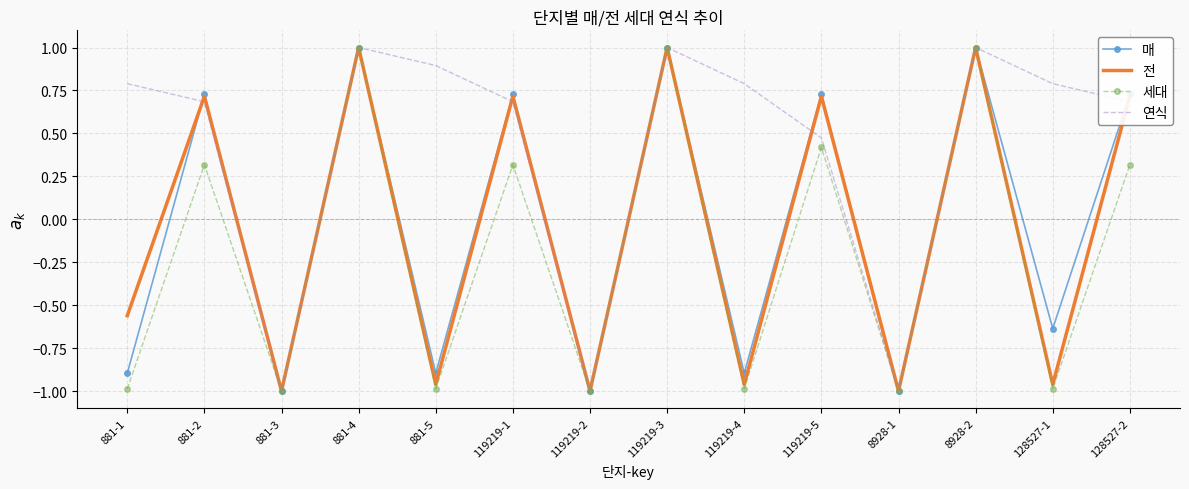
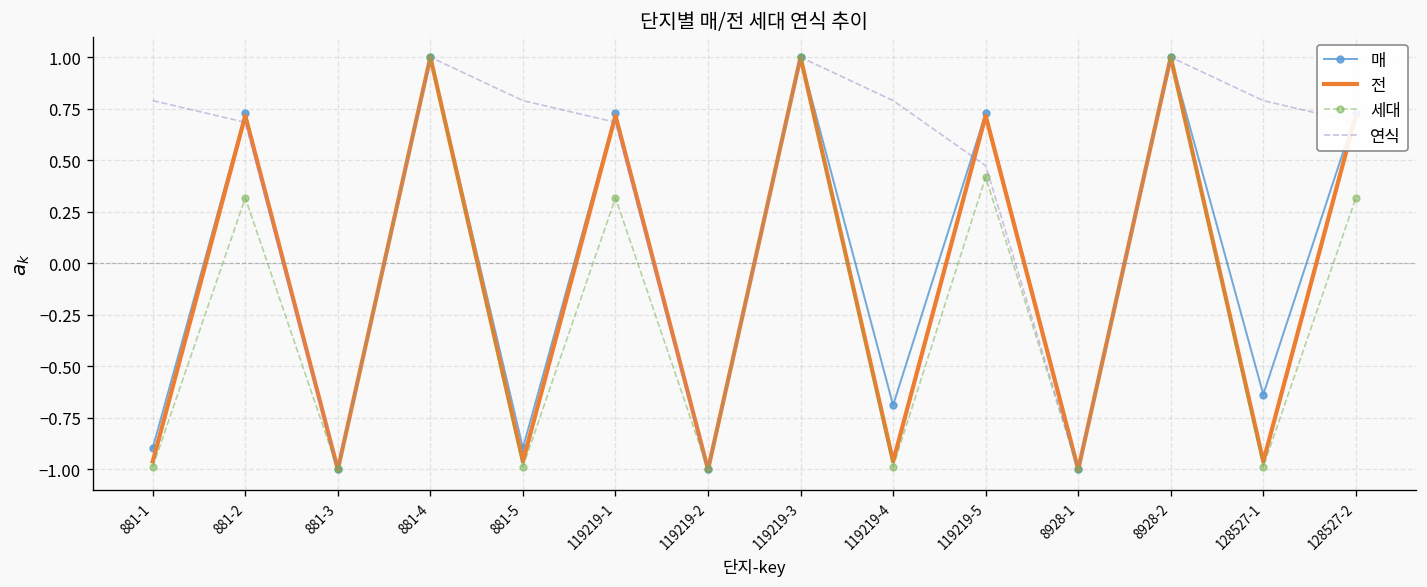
  {
    "매": {
      "881-1": -0.90,
      "881-5": -0.90,
-     "119219-4": -0.90,
+     "119219-4": -0.69,
      "128527-1": -0.64
    },
    "전": {
-     "881-1": -0.56,
+     "881-1": -0.96,
      "881-5": -0.96,
      "119219-4": -0.96,
      "128527-1": -0.96
    },
    "세대": {
      "881-1": -0.99,
      "881-2": 0.32,
      "881-5": -0.99,
      "119219-1": 0.32,
      "119219-4": -0.99,
      "119219-5": 0.42,
      "128527-1": -0.99,
      "128527-2": 0.32
    },
    "연식": {
      "881-1": 0.79,
      "881-2": 0.68,
-     "881-5": 0.89,
+     "881-5": 0.79,
      "119219-1": 0.68,
      "119219-4": 0.79,
      "119219-5": 0.47,
      "128527-1": 0.79
    }
  }
